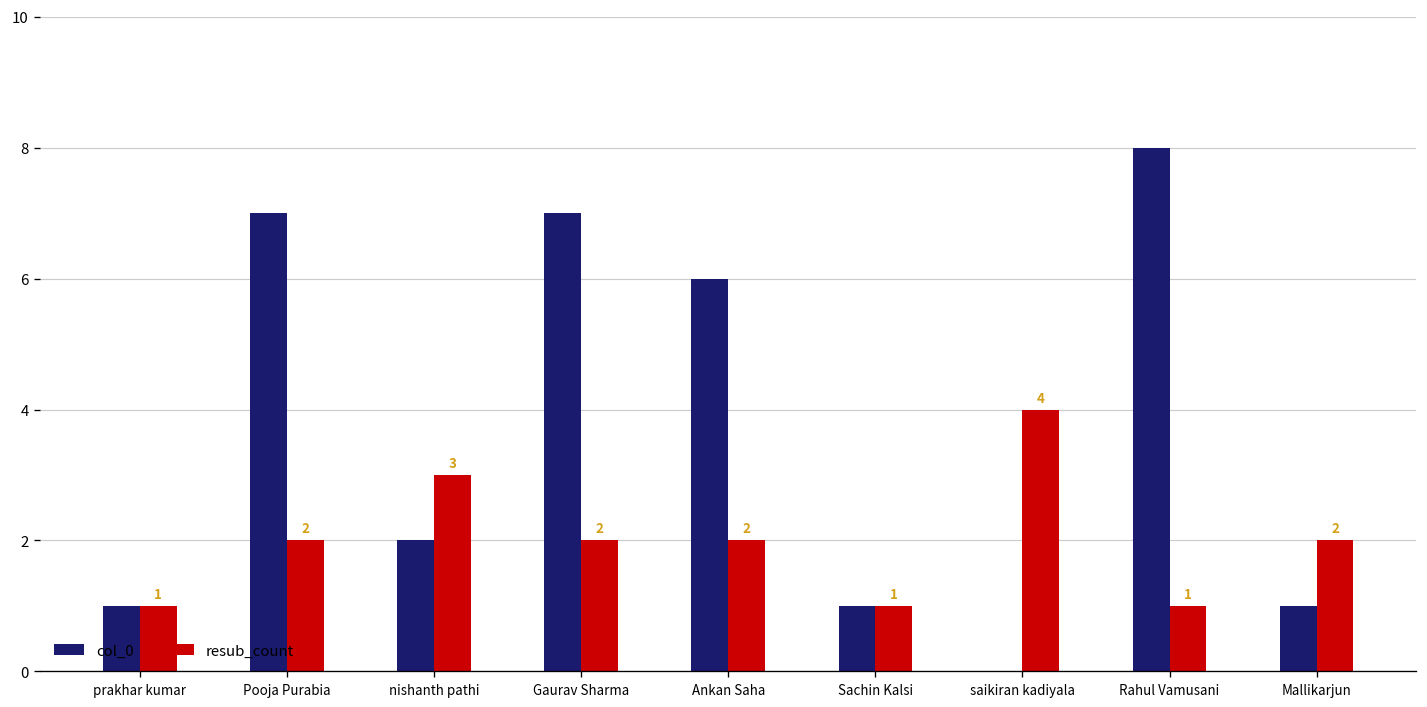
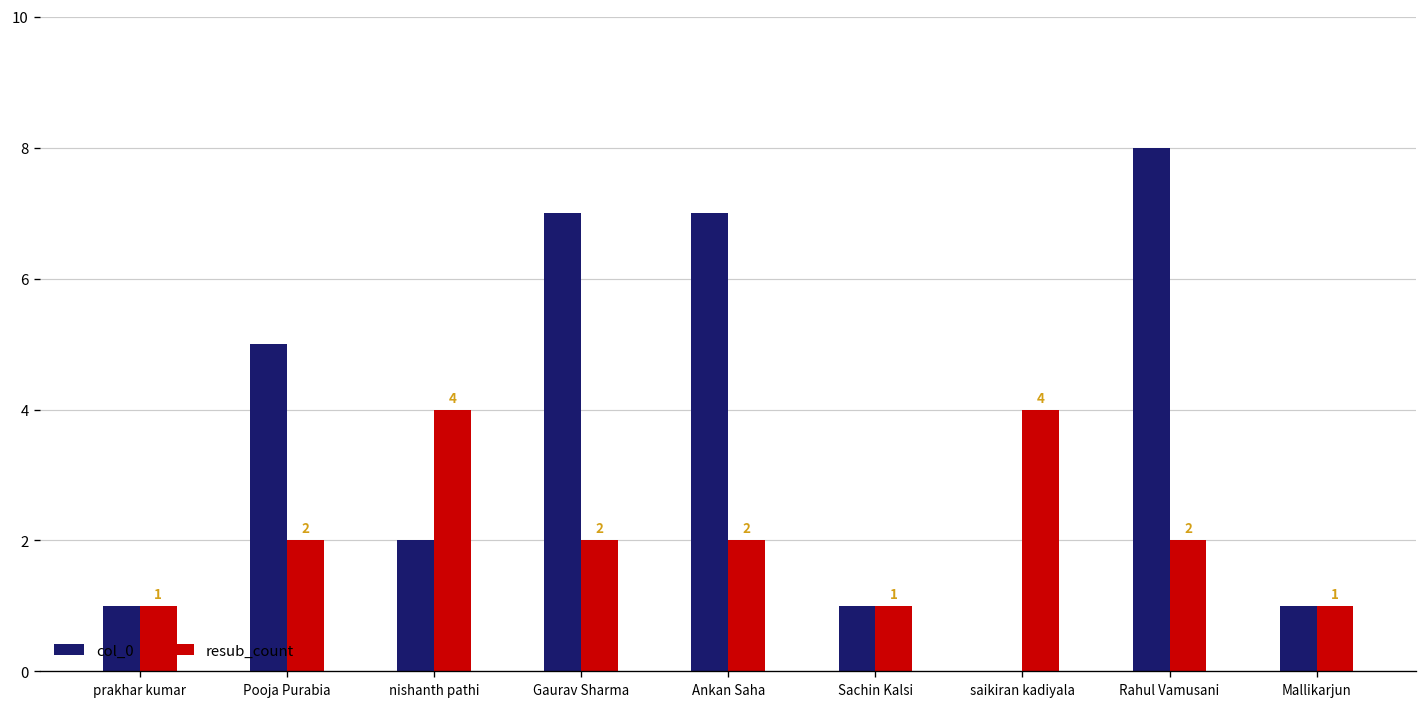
  {
    "col_0": {
-     "Pooja Purabia": 7,
+     "Pooja Purabia": 5,
      "nishanth pathi": 2,
      "Gaurav Sharma": 7,
-     "Ankan Saha": 6,
+     "Ankan Saha": 7,
      "saikiran kadiyala": 0,
      "Rahul Vamusani": 8,
      "Mallikarjun": 1
    },
    "resub_count": {
      "prakhar kumar": 1,
      "Pooja Purabia": 2,
-     "nishanth pathi": 3,
+     "nishanth pathi": 4,
      "Gaurav Sharma": 2,
      "Ankan Saha": 2,
      "Sachin Kalsi": 1,
      "saikiran kadiyala": 4,
-     "Rahul Vamusani": 1,
-     "Mallikarjun": 2
+     "Rahul Vamusani": 2,
+     "Mallikarjun": 1
    }
  }
